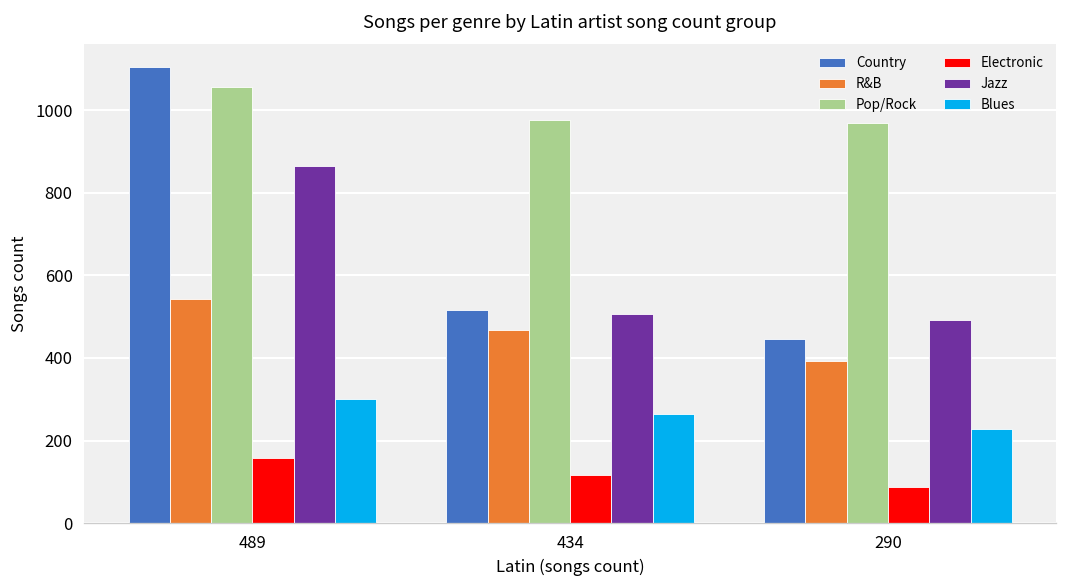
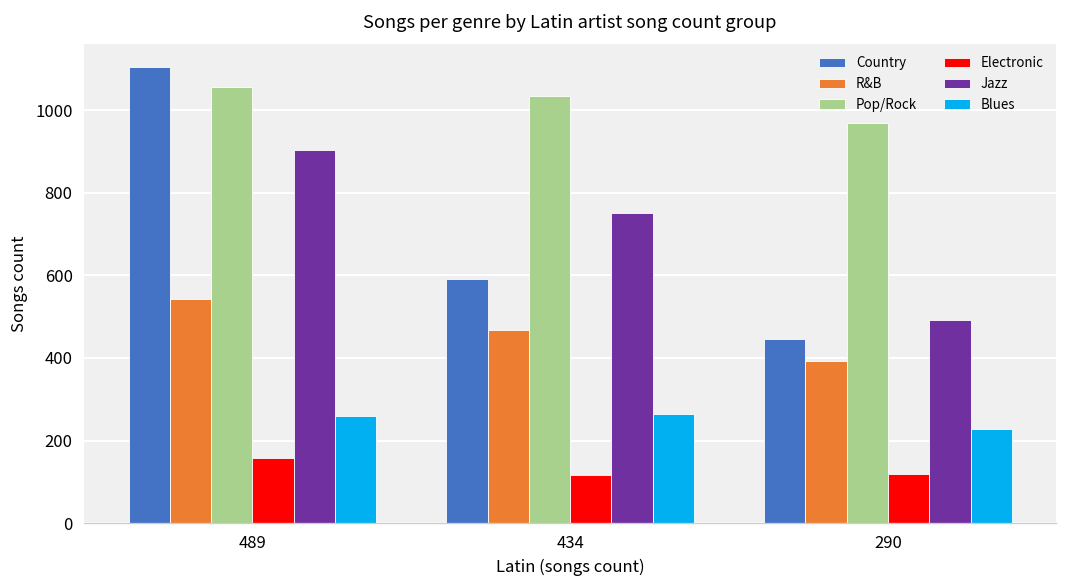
  {
    "Country": {
      "489": 1100,
-     "434": 520,
+     "434": 590,
      "290": 450
    },
    "R&B": {
      "489": 540,
      "434": 470,
      "290": 390
    },
    "Pop/Rock": {
      "489": 1060,
-     "434": 980,
+     "434": 1040,
      "290": 970
    },
    "Electronic": {
      "489": 160,
      "434": 120,
-     "290": 90
+     "290": 120
    },
    "Jazz": {
-     "489": 860,
-     "434": 510,
+     "489": 900,
+     "434": 750,
      "290": 490
    },
    "Blues": {
-     "489": 300,
+     "489": 260,
      "434": 260,
      "290": 230
    }
  }
